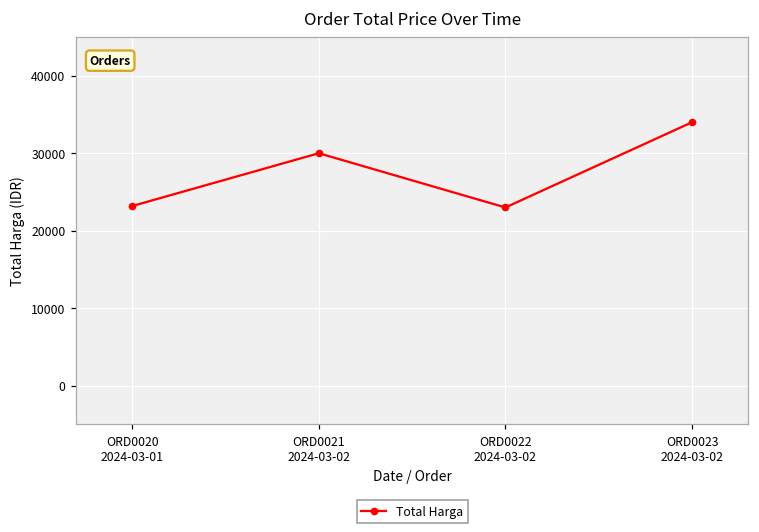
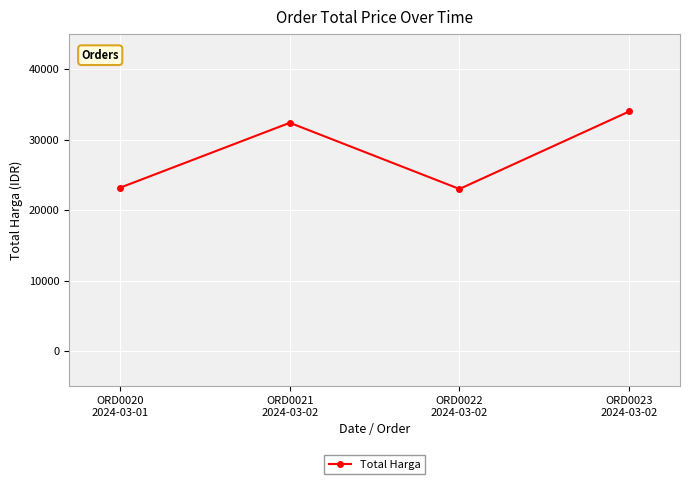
  {
    "ORD0020 2024-03-01": 23000,
-   "ORD0021 2024-03-02": 30000,
+   "ORD0021 2024-03-02": 32000,
    "ORD0022 2024-03-02": 23000,
    "ORD0023 2024-03-02": 34000
  }
